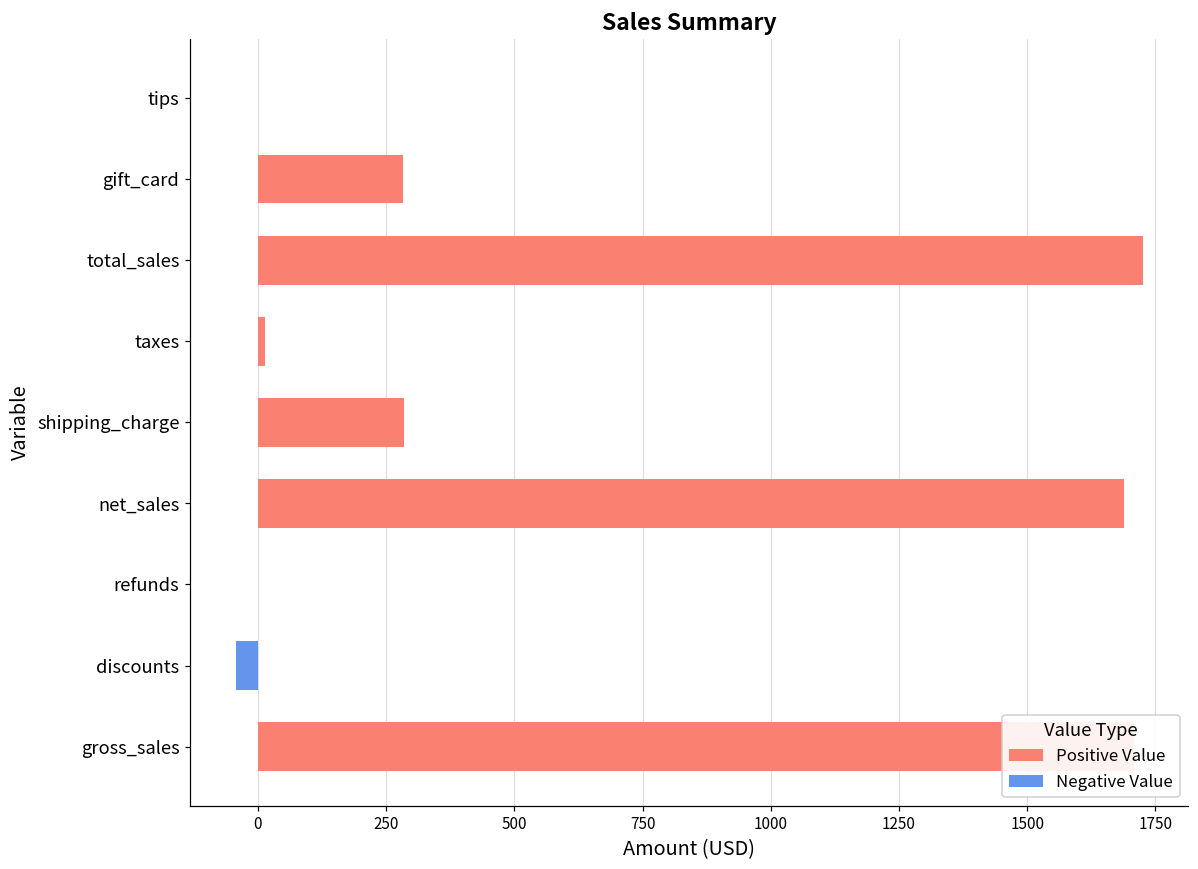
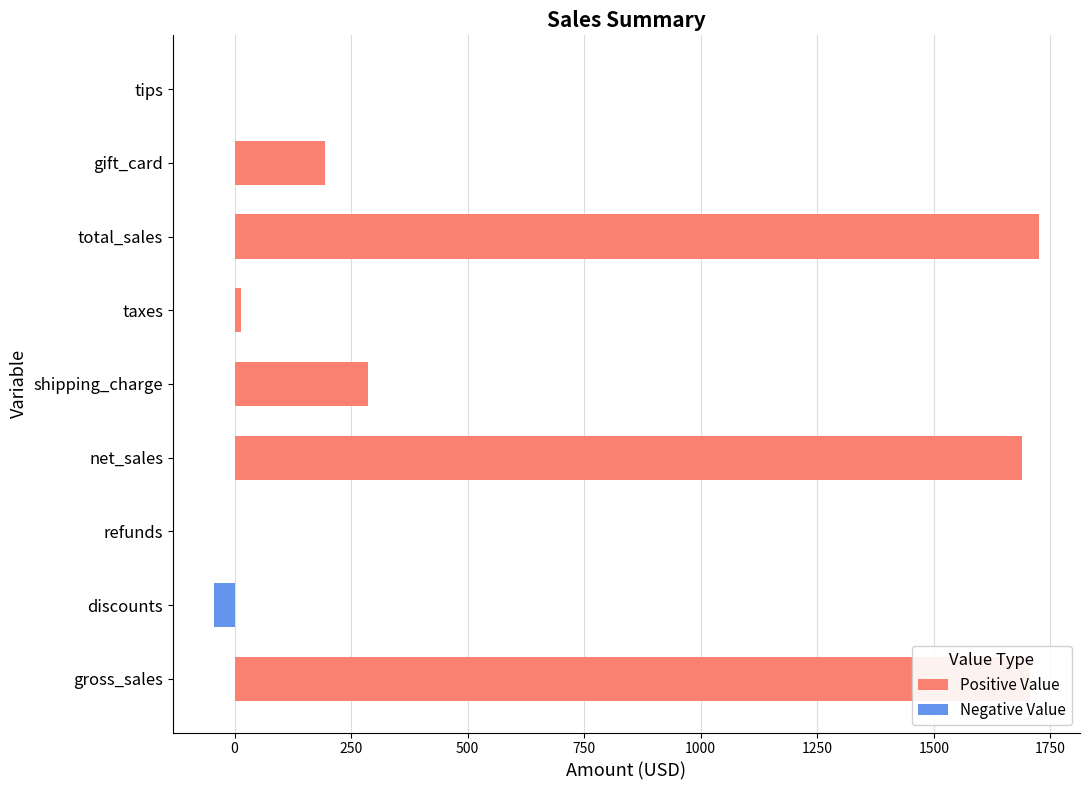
  {
    "Positive Value": {
      "tips": 0,
-     "gift_card": 280,
+     "gift_card": 190,
      "total_sales": 1730,
      "taxes": 10,
      "shipping_charge": 290,
      "net_sales": 1690,
      "refunds": 0,
      "discounts": 0
    },
    "Negative Value": {
      "tips": 0,
      "gift_card": 0,
      "total_sales": 0,
      "taxes": 0,
      "shipping_charge": 0,
      "net_sales": 0,
      "refunds": 0,
      "discounts": -40,
      "gross_sales": 0
    }
  }
